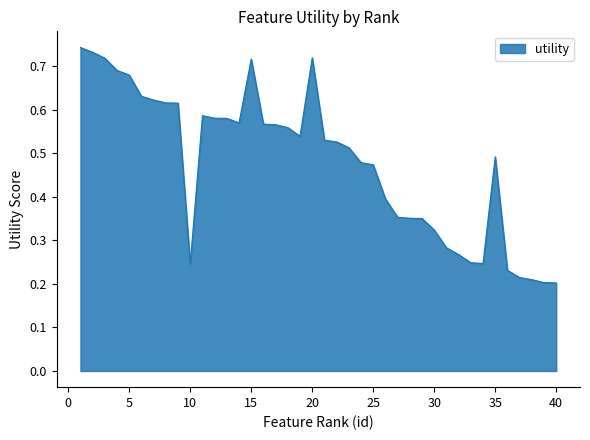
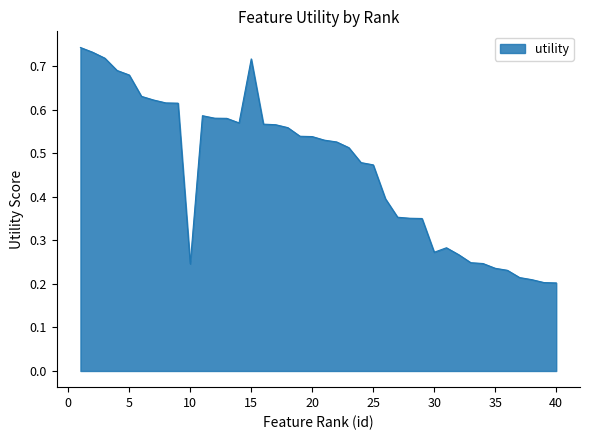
  {
    "5": 0.68,
    "10": 0.25,
    "15": 0.72,
-   "20": 0.72,
+   "20": 0.54,
    "25": 0.47,
-   "30": 0.32,
-   "35": 0.49,
+   "30": 0.27,
+   "35": 0.24,
    "40": 0.20
  }
